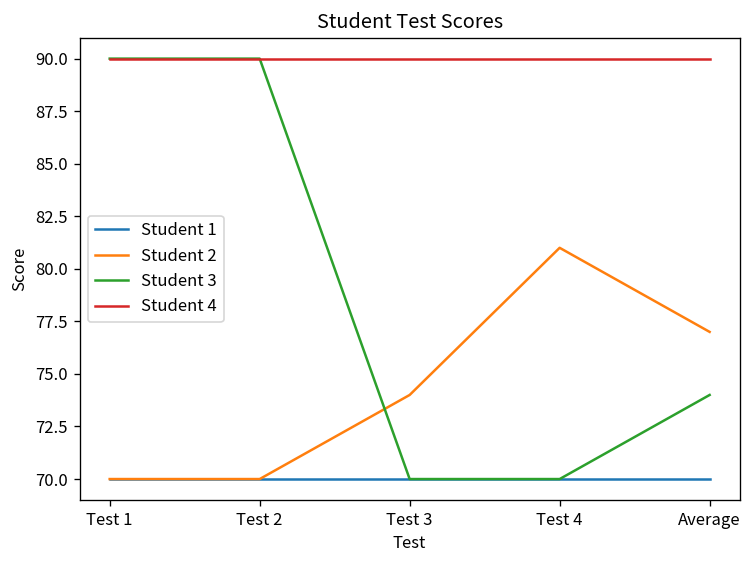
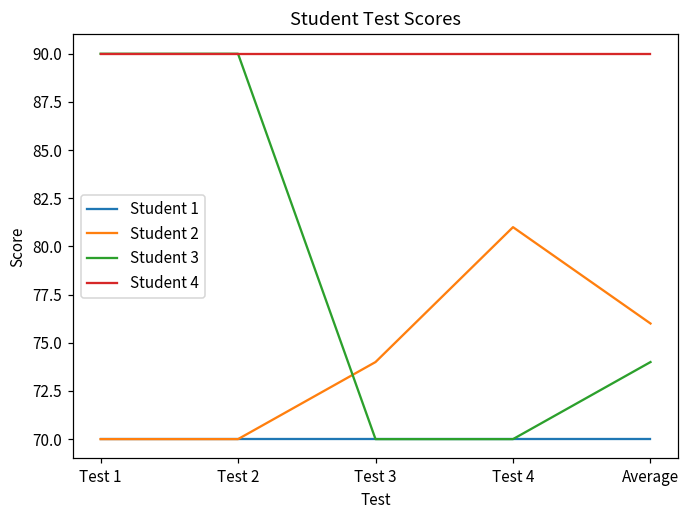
  {
    "Student 1": {
      "Average": 70
    },
    "Student 2": {
      "Test 3": 74,
      "Test 4": 81,
-     "Average": 77
+     "Average": 76
    },
    "Student 3": {
      "Average": 74
    },
    "Student 4": {
      "Test 3": 90,
      "Test 4": 90,
      "Average": 90
    }
  }
